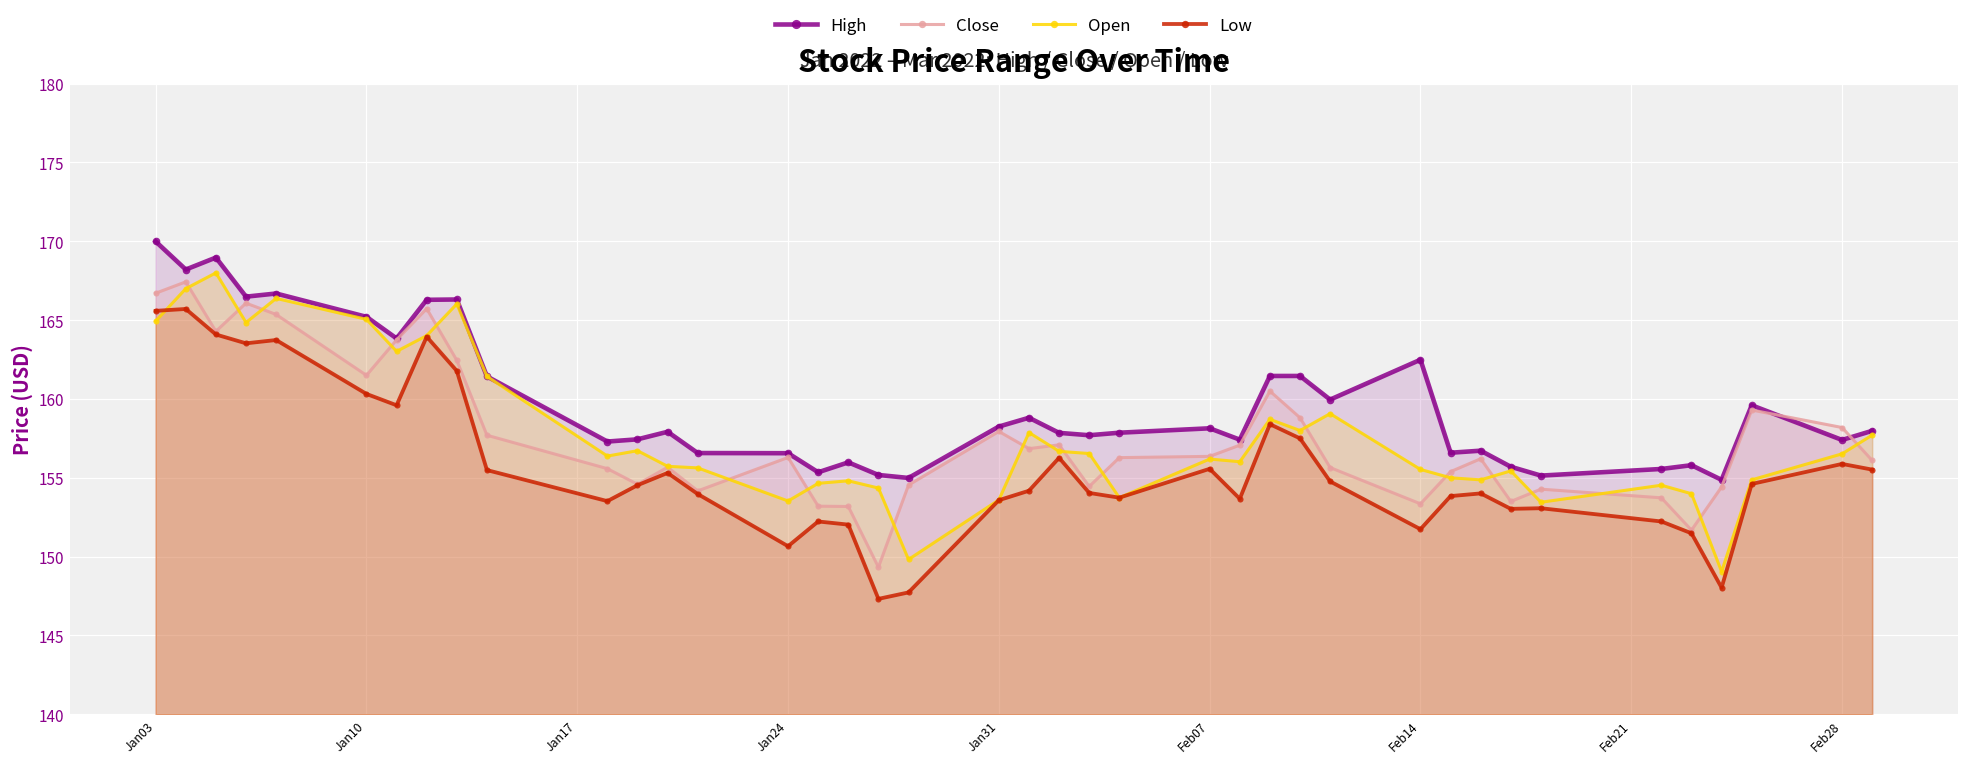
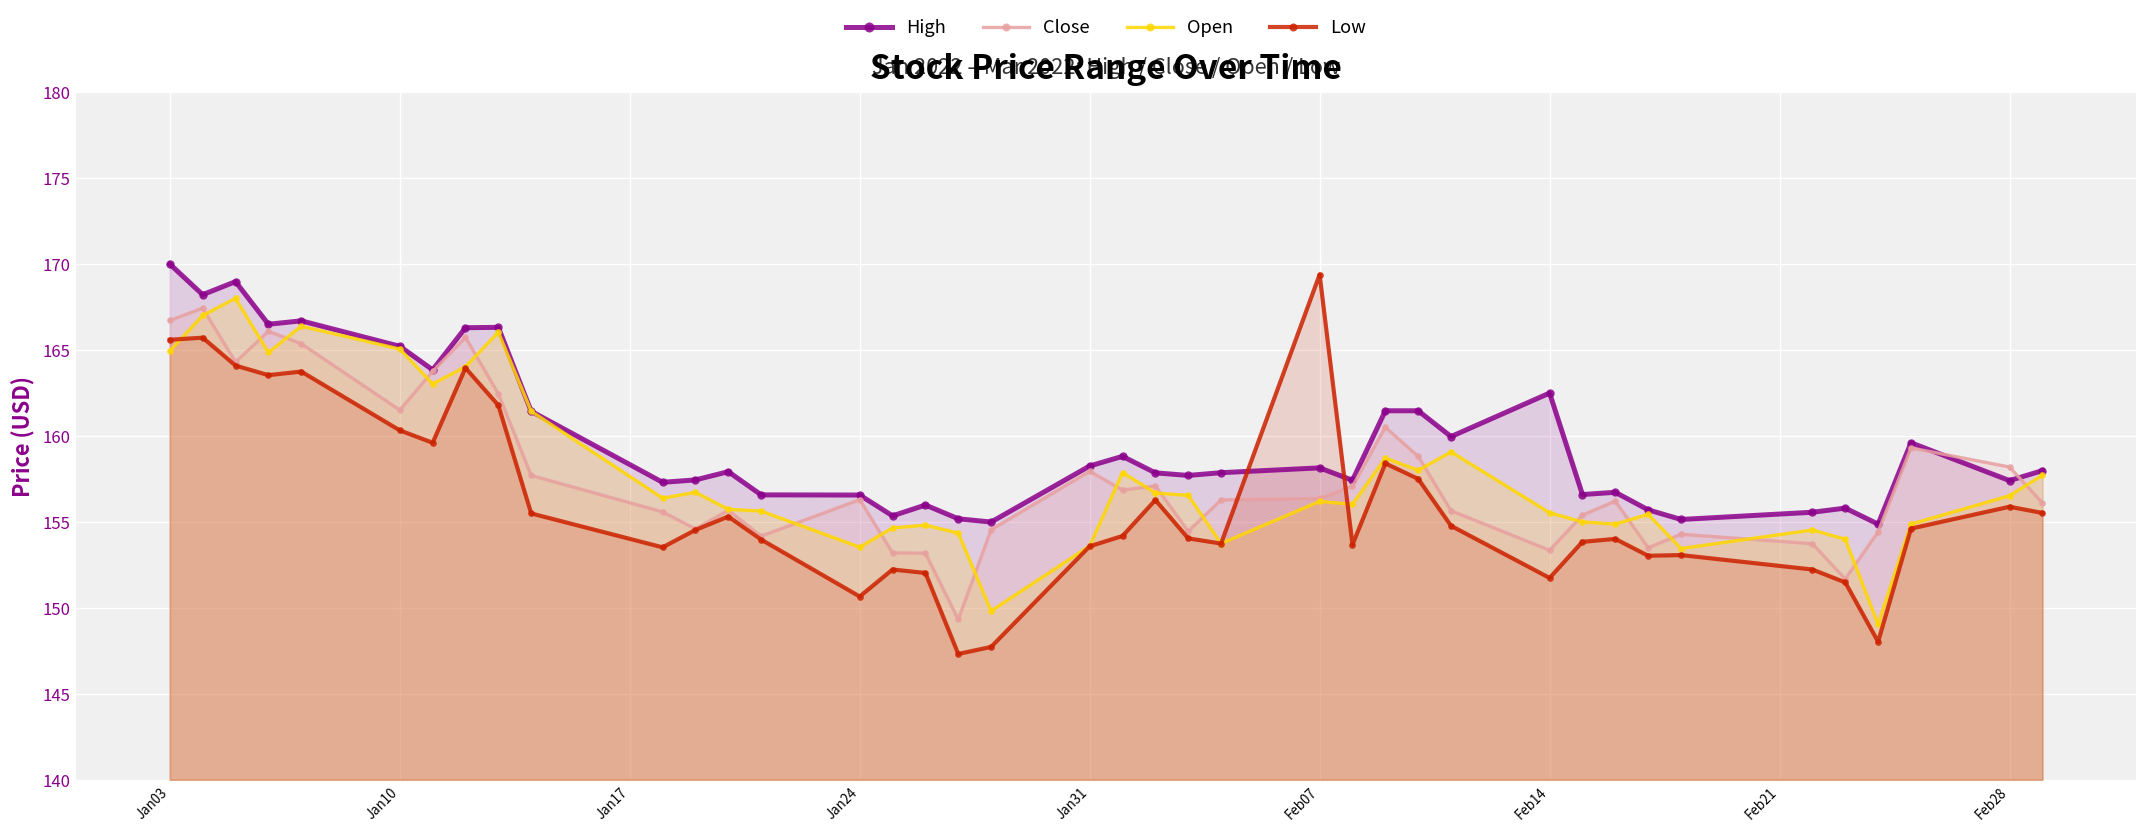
  {
    "High": {
      "Jan03": 170.0,
      "Jan24": 156.6,
      "Jan31": 158.3,
      "Feb07": 158.1,
      "Feb14": 162.5,
      "Feb28": 157.4
    },
    "Close": {
      "Jan03": 166.7,
      "Jan10": 161.5,
      "Jan24": 156.3,
      "Jan31": 157.9,
      "Feb14": 153.4,
      "Feb28": 158.2
    },
    "Open": {
      "Jan03": 164.9,
      "Jan24": 153.5,
      "Feb14": 155.5,
      "Feb28": 156.5
    },
    "Low": {
      "Jan03": 165.6,
      "Jan10": 160.3,
      "Jan24": 150.7,
-     "Feb07": 155.6,
+     "Feb07": 169.4,
      "Feb14": 151.7,
      "Feb28": 155.9
    }
  }
